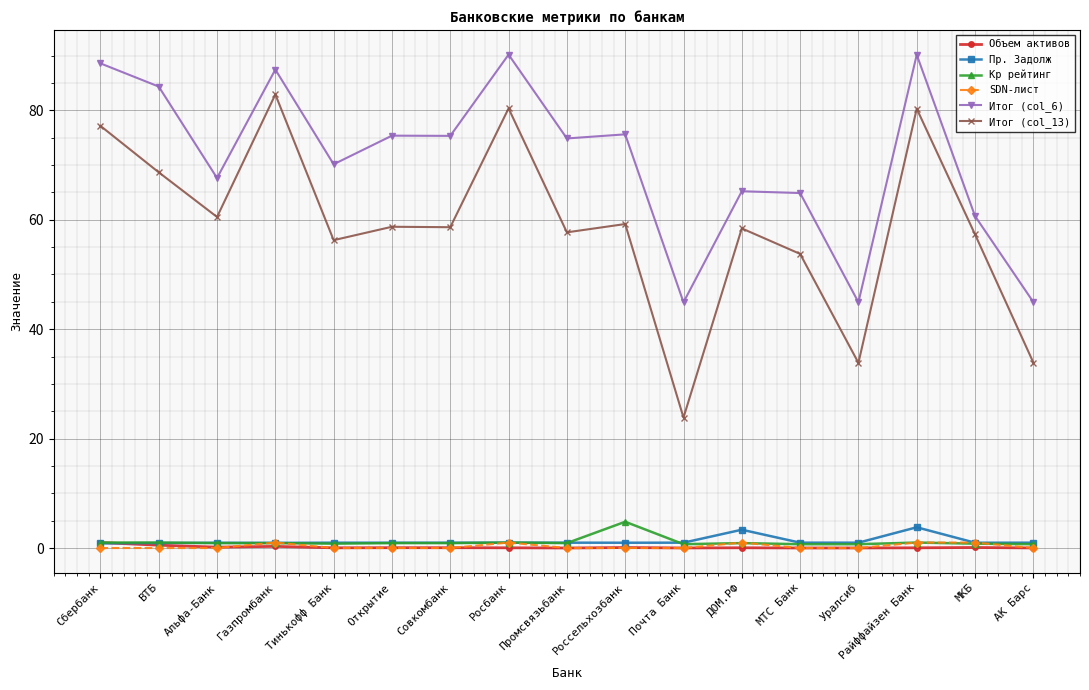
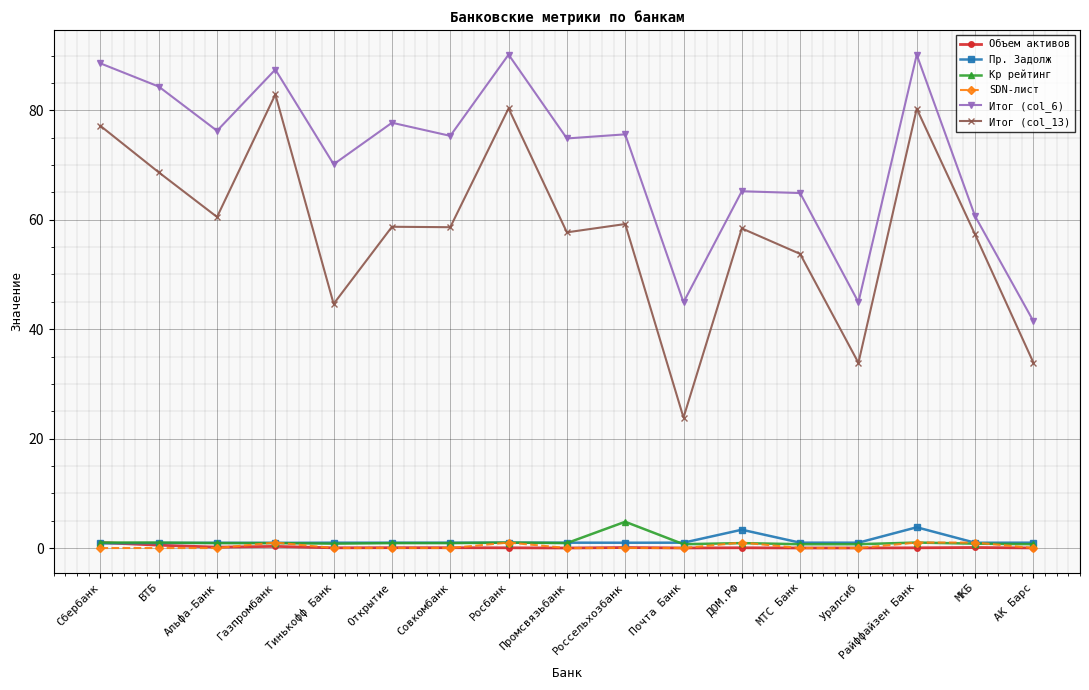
  {
    "Объем активов": {
      "Газпромбанк": 0,
      "Росбанк": 0,
      "ДОМ.РФ": 0,
      "Райффайзен Банк": 0,
      "МКБ": 0
    },
    "Пр. Задолж": {
      "Россельхозбанк": 1,
      "ДОМ.РФ": 3,
      "Райффайзен Банк": 4
    },
    "Кр рейтинг": {
      "Россельхозбанк": 5
    },
    "SDN-лист": {
      "Сбербанк": 0,
      "ВТБ": 0
    },
    "Итог (col_6)": {
      "Сбербанк": 89,
      "ВТБ": 84,
-     "Альфа-Банк": 68,
+     "Альфа-Банк": 76,
      "Газпромбанк": 87,
      "Тинькофф Банк": 70,
-     "Открытие": 75,
+     "Открытие": 78,
      "Совкомбанк": 75,
      "Росбанк": 90,
      "Промсвязьбанк": 75,
      "Россельхозбанк": 76,
      "Почта Банк": 45,
      "ДОМ.РФ": 65,
      "МТС Банк": 65,
      "Уралсиб": 45,
      "Райффайзен Банк": 90,
      "МКБ": 61,
-     "АК Барс": 45
+     "АК Барс": 41
    },
    "Итог (col_13)": {
      "Сбербанк": 77,
      "ВТБ": 69,
      "Альфа-Банк": 61,
      "Газпромбанк": 83,
-     "Тинькофф Банк": 56,
+     "Тинькофф Банк": 45,
      "Открытие": 59,
      "Совкомбанк": 59,
      "Росбанк": 80,
      "Промсвязьбанк": 58,
      "Россельхозбанк": 59,
      "Почта Банк": 24,
      "ДОМ.РФ": 58,
      "МТС Банк": 54,
      "Уралсиб": 34,
      "Райффайзен Банк": 80,
      "МКБ": 57,
      "АК Барс": 34
    }
  }
